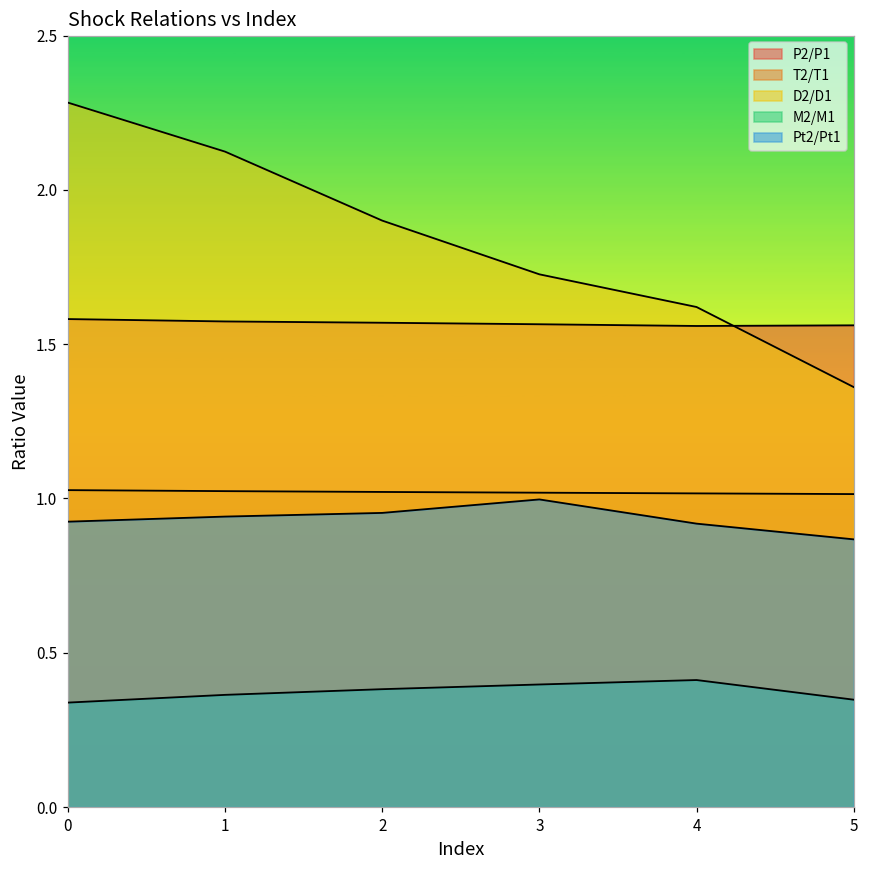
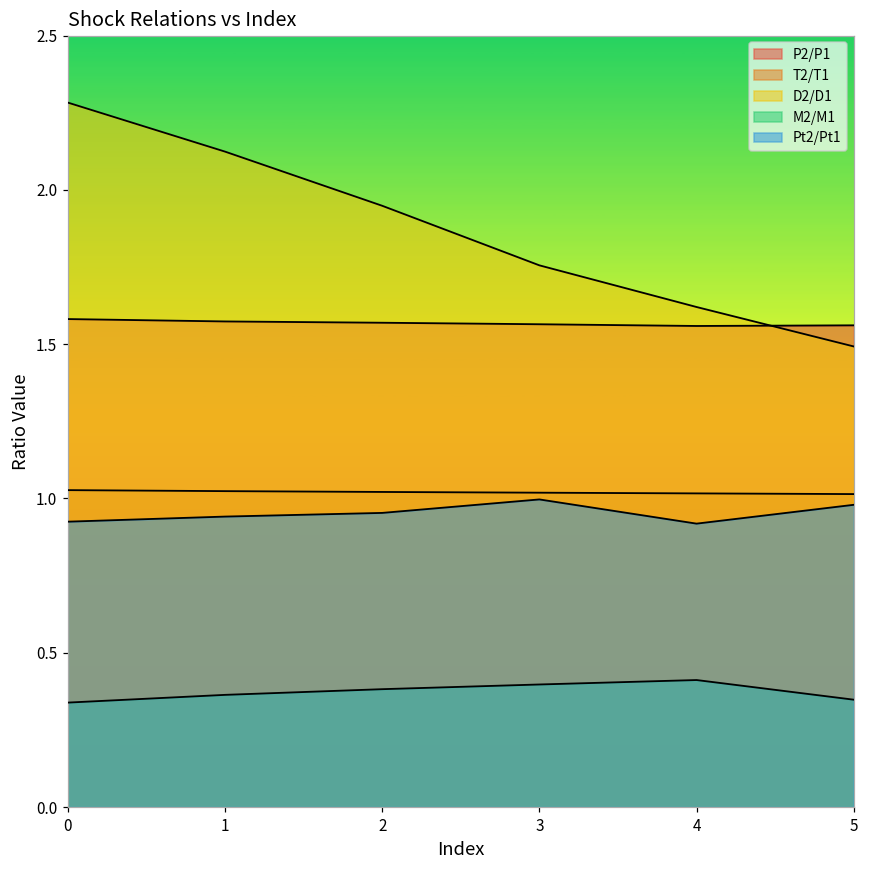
  {
    "D2/D1": {
      "0": 2.28,
      "1": 2.12,
-     "2": 1.90,
-     "3": 1.73,
+     "2": 1.95,
+     "3": 1.76,
      "4": 1.62,
-     "5": 1.36
+     "5": 1.49
    },
    "M2/M1": {
      "0": 0.34,
      "1": 0.36,
      "2": 0.38,
      "3": 0.40,
      "4": 0.41,
      "5": 0.35
    },
    "Pt2/Pt1": {
      "0": 0.92,
      "1": 0.94,
      "2": 0.95,
      "3": 1.00,
      "4": 0.92,
-     "5": 0.87
+     "5": 0.98
    }
  }
